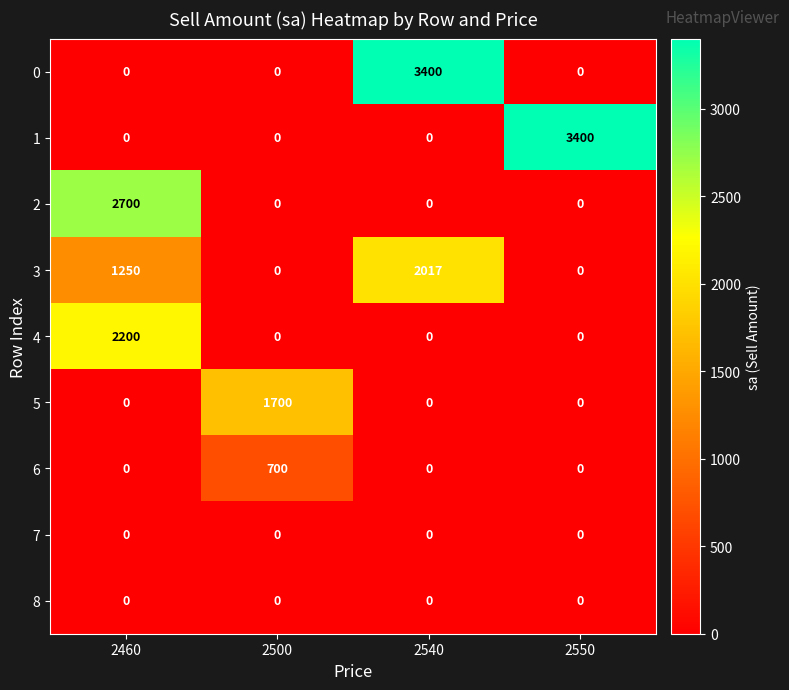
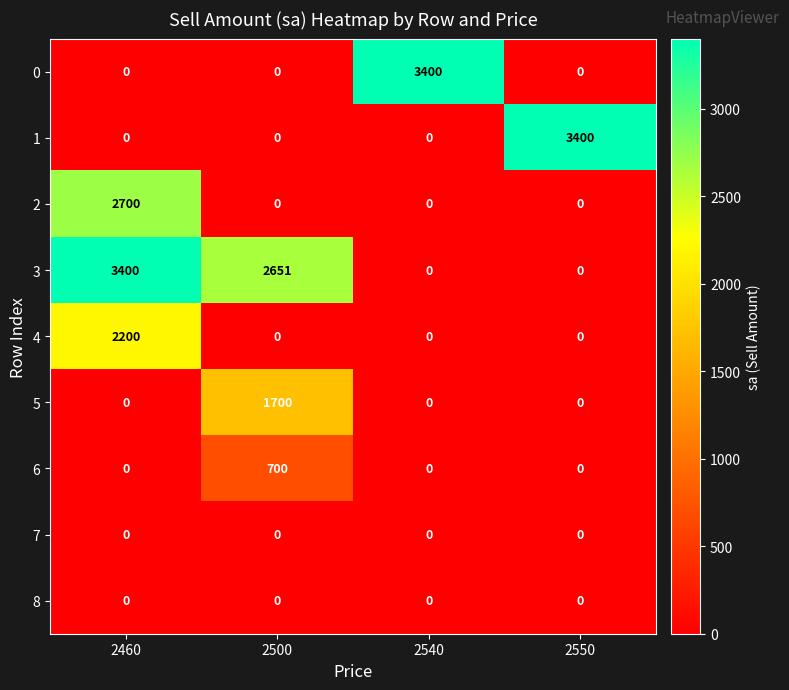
  {
    "0": {
      "2460": 0,
      "2500": 0,
      "2540": 3400,
      "2550": 0
    },
    "1": {
      "2460": 0,
      "2500": 0,
      "2540": 0,
      "2550": 3400
    },
    "2": {
      "2460": 2700,
      "2500": 0,
      "2540": 0,
      "2550": 0
    },
    "3": {
-     "2460": 1250,
-     "2500": 0,
-     "2540": 2017,
+     "2460": 3400,
+     "2500": 2651,
+     "2540": 0,
      "2550": 0
    },
    "4": {
      "2460": 2200,
      "2500": 0,
      "2540": 0,
      "2550": 0
    },
    "5": {
      "2460": 0,
      "2500": 1700,
      "2540": 0,
      "2550": 0
    },
    "6": {
      "2460": 0,
      "2500": 700,
      "2540": 0,
      "2550": 0
    },
    "7": {
      "2460": 0,
      "2500": 0,
      "2540": 0,
      "2550": 0
    },
    "8": {
      "2460": 0,
      "2500": 0,
      "2540": 0,
      "2550": 0
    }
  }
